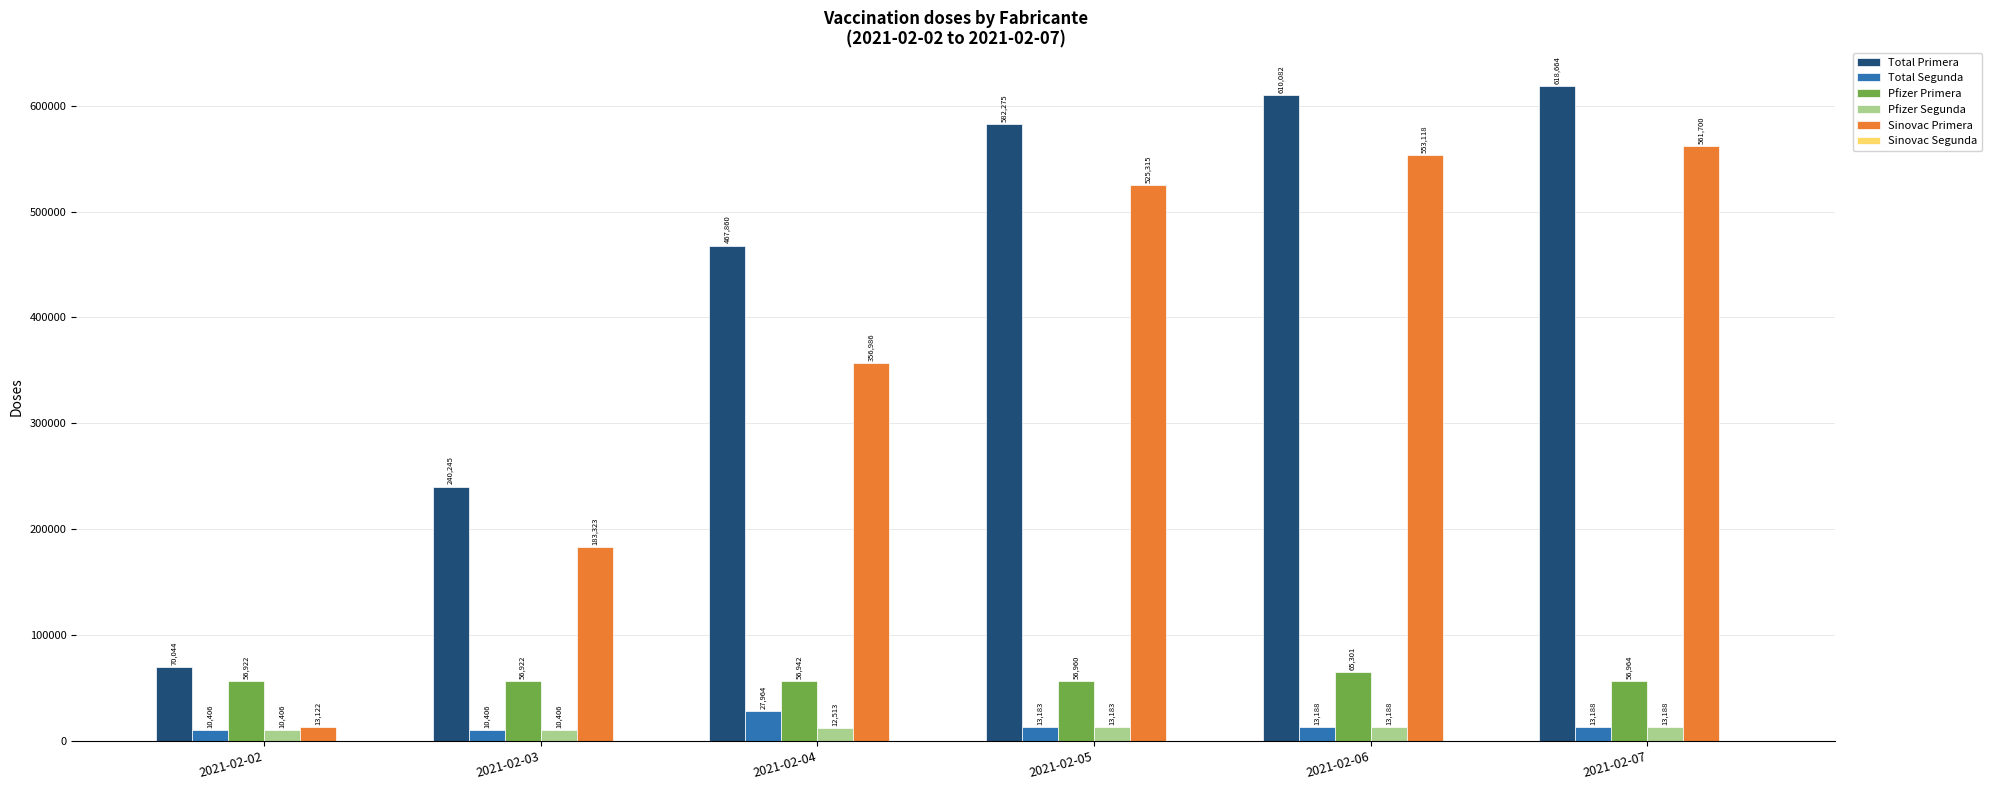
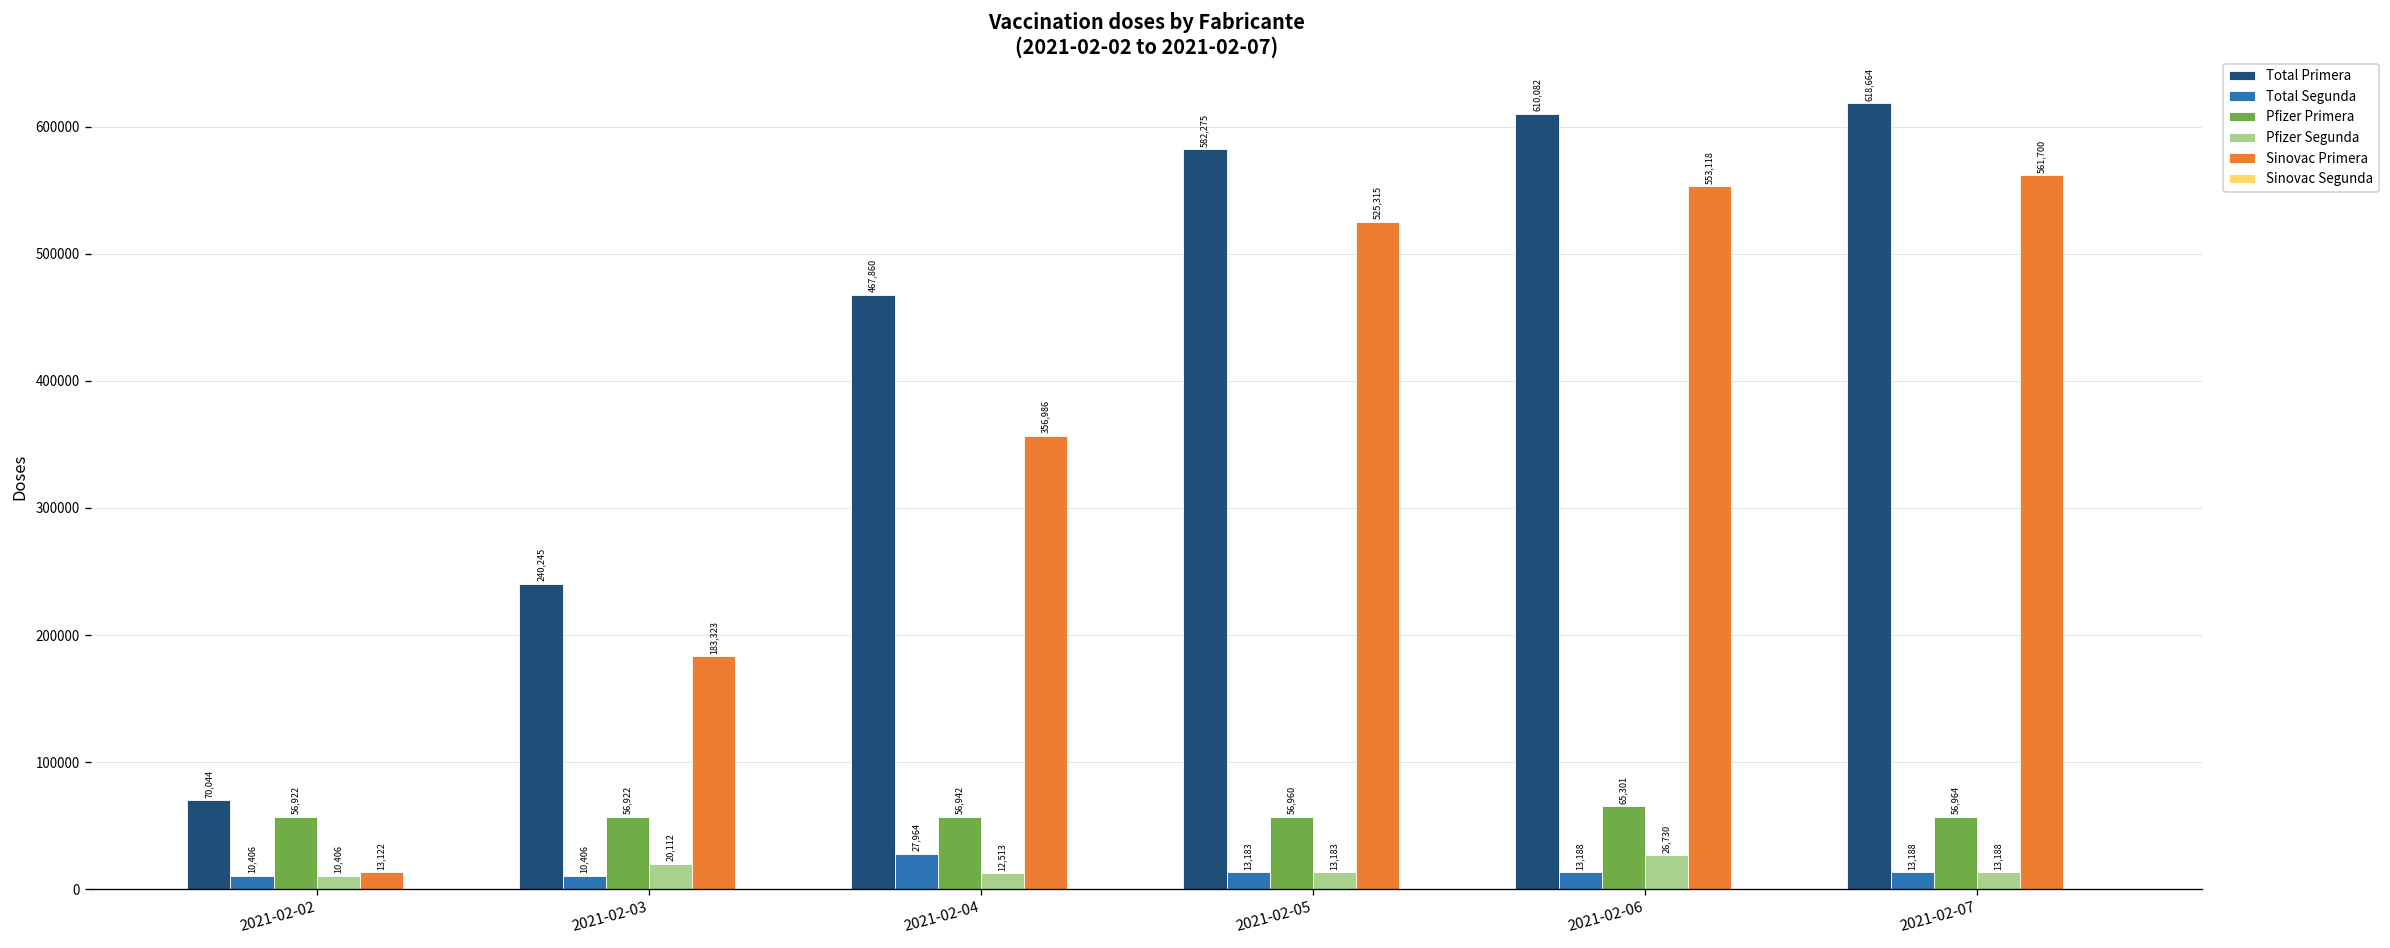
  {
    "Total Primera": {
      "2021-02-02": "70,044",
      "2021-02-03": "240,245",
      "2021-02-04": "467,860",
      "2021-02-05": "582,275",
      "2021-02-06": "610,082",
      "2021-02-07": "618,664"
    },
    "Total Segunda": {
      "2021-02-02": "10,406",
      "2021-02-03": "10,406",
      "2021-02-04": "27,964",
      "2021-02-05": "13,183",
      "2021-02-06": "13,188",
      "2021-02-07": "13,188"
    },
    "Pfizer Primera": {
      "2021-02-02": "56,922",
      "2021-02-03": "56,922",
      "2021-02-04": "56,942",
      "2021-02-05": "56,960",
      "2021-02-06": "65,301",
      "2021-02-07": "56,964"
    },
    "Pfizer Segunda": {
      "2021-02-02": "10,406",
-     "2021-02-03": "10,406",
+     "2021-02-03": "20,112",
      "2021-02-04": "12,513",
      "2021-02-05": "13,183",
-     "2021-02-06": "13,188",
+     "2021-02-06": "26,730",
      "2021-02-07": "13,188"
    },
    "Sinovac Primera": {
      "2021-02-02": "13,122",
      "2021-02-03": "183,323",
      "2021-02-04": "356,986",
      "2021-02-05": "525,315",
      "2021-02-06": "553,118",
      "2021-02-07": "561,700"
    },
    "Sinovac Segunda": {
      "2021-02-02": "0",
      "2021-02-03": "0",
      "2021-02-04": "0",
      "2021-02-05": "0",
      "2021-02-06": "0",
      "2021-02-07": "0"
    }
  }
